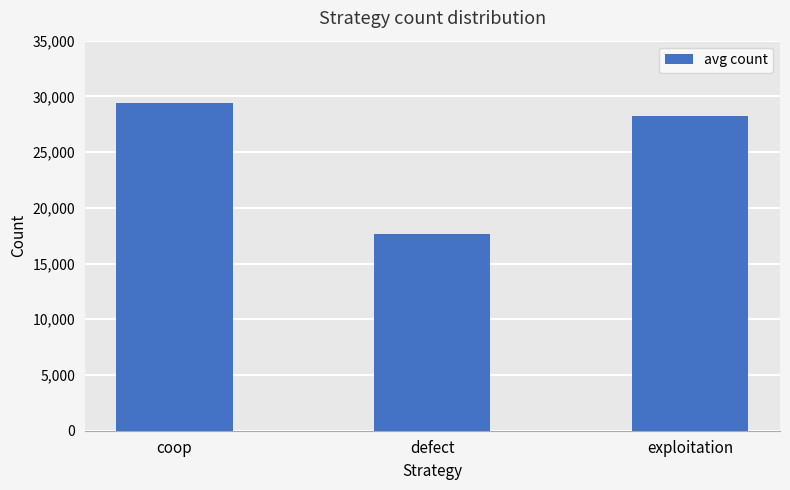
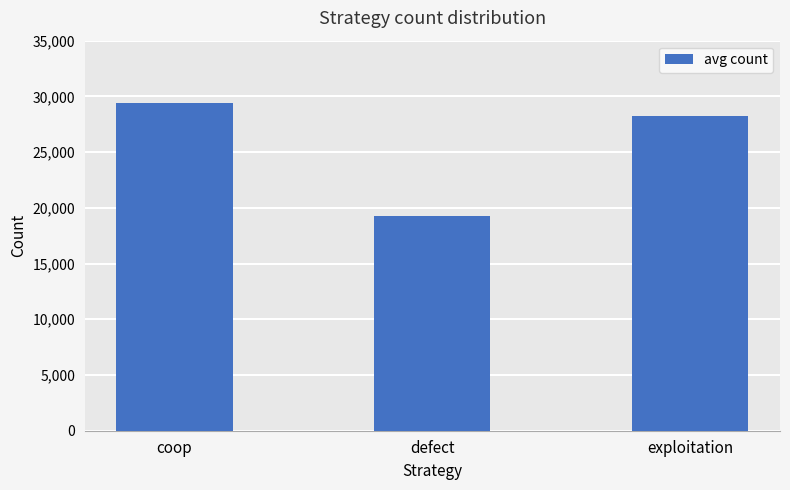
  {
    "coop": "29,400",
-   "defect": "17,600",
+   "defect": "19,300",
    "exploitation": "28,300"
  }
